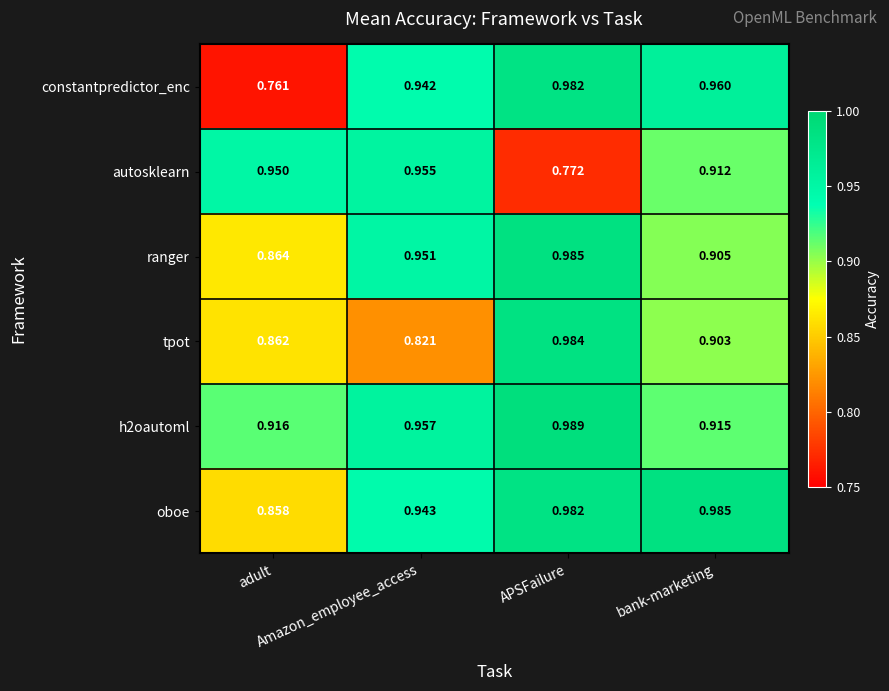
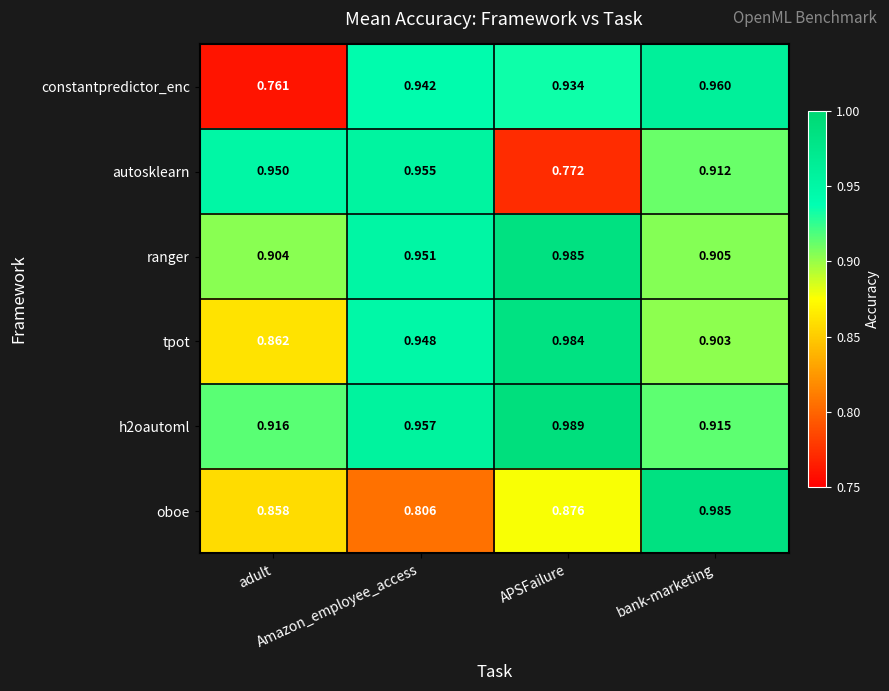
  {
    "constantpredictor_enc": {
      "adult": 0.761,
      "Amazon_employee_access": 0.942,
-     "APSFailure": 0.982,
+     "APSFailure": 0.934,
      "bank-marketing": 0.960
    },
    "autosklearn": {
      "adult": 0.950,
      "Amazon_employee_access": 0.955,
      "APSFailure": 0.772,
      "bank-marketing": 0.912
    },
    "ranger": {
-     "adult": 0.864,
+     "adult": 0.904,
      "Amazon_employee_access": 0.951,
      "APSFailure": 0.985,
      "bank-marketing": 0.905
    },
    "tpot": {
      "adult": 0.862,
-     "Amazon_employee_access": 0.821,
+     "Amazon_employee_access": 0.948,
      "APSFailure": 0.984,
      "bank-marketing": 0.903
    },
    "h2oautoml": {
      "adult": 0.916,
      "Amazon_employee_access": 0.957,
      "APSFailure": 0.989,
      "bank-marketing": 0.915
    },
    "oboe": {
      "adult": 0.858,
-     "Amazon_employee_access": 0.943,
-     "APSFailure": 0.982,
+     "Amazon_employee_access": 0.806,
+     "APSFailure": 0.876,
      "bank-marketing": 0.985
    }
  }
